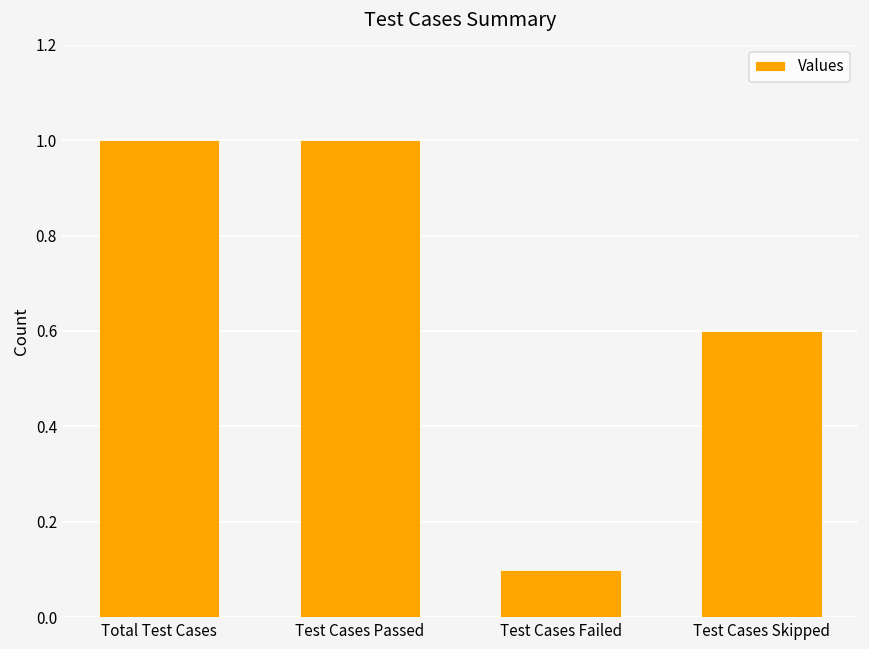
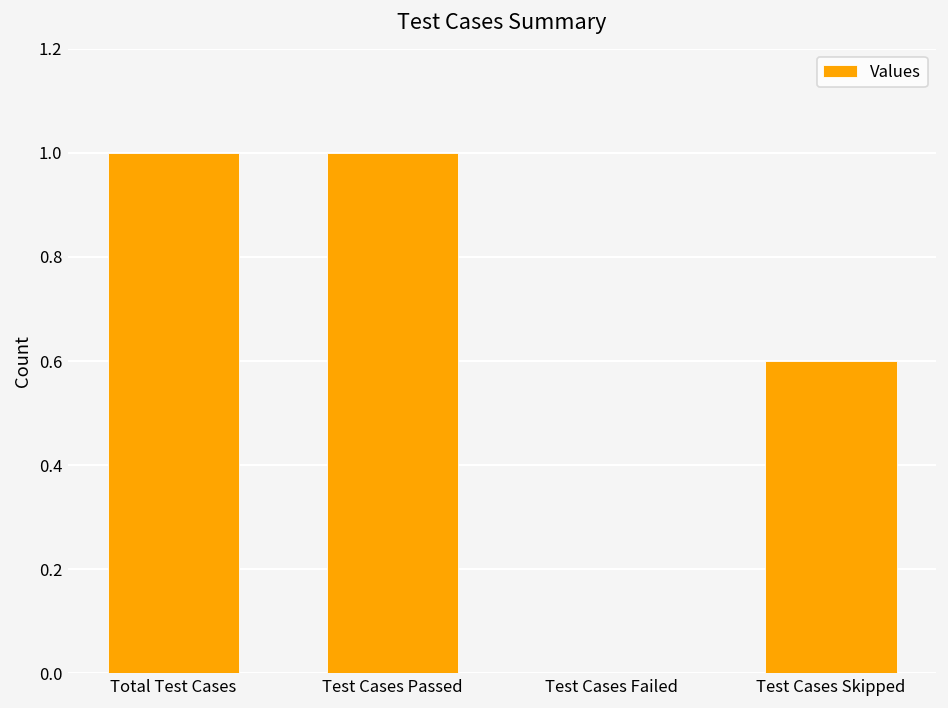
  {
    "Total Test Cases": 1.0,
    "Test Cases Passed": 1.0,
-   "Test Cases Failed": 0.1,
+   "Test Cases Failed": 0.0,
    "Test Cases Skipped": 0.6
  }
